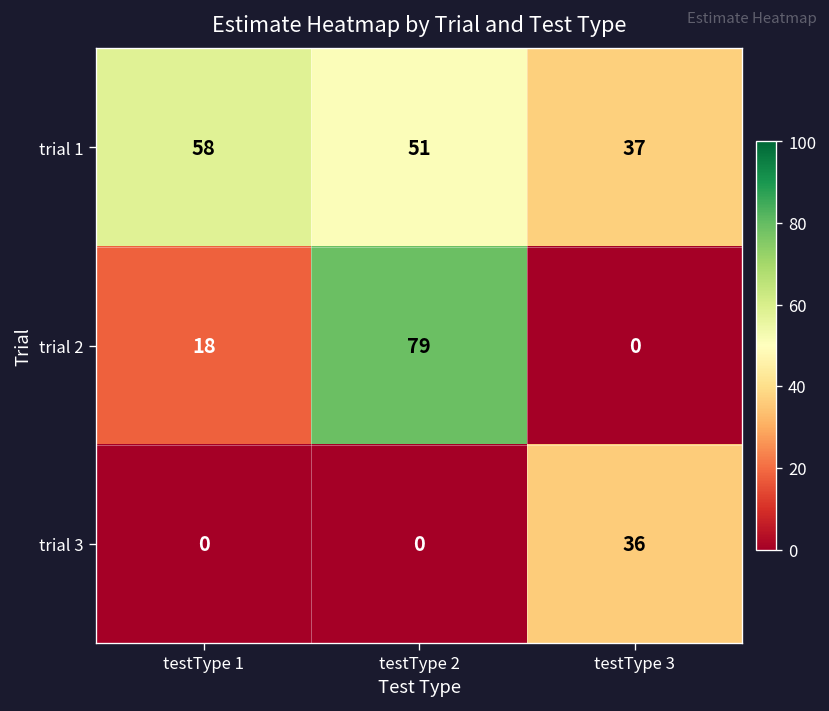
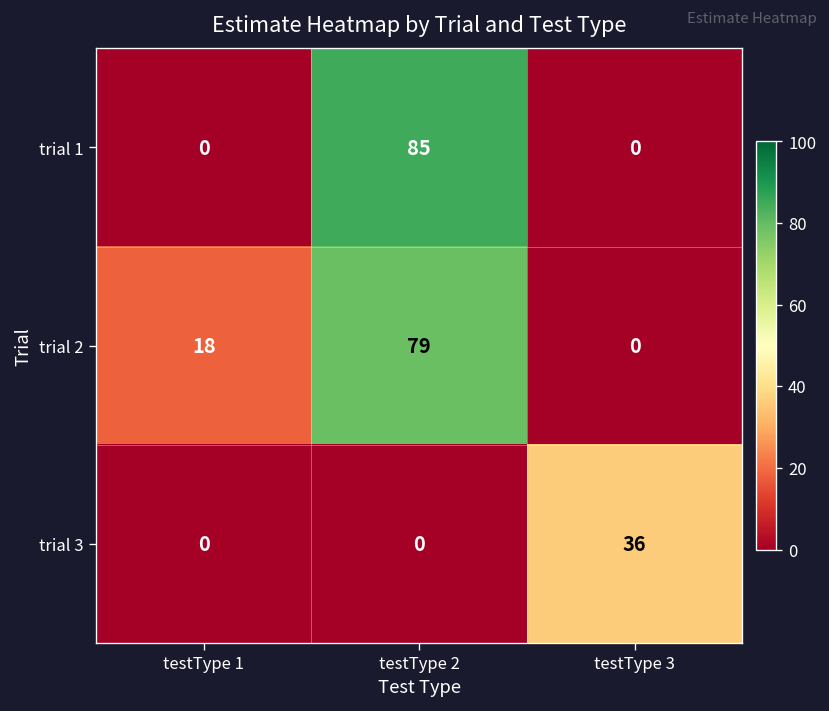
  {
    "trial 1": {
-     "testType 1": 58,
-     "testType 2": 51,
-     "testType 3": 37
+     "testType 1": 0,
+     "testType 2": 85,
+     "testType 3": 0
    },
    "trial 2": {
      "testType 1": 18,
      "testType 2": 79,
      "testType 3": 0
    },
    "trial 3": {
      "testType 1": 0,
      "testType 2": 0,
      "testType 3": 36
    }
  }
